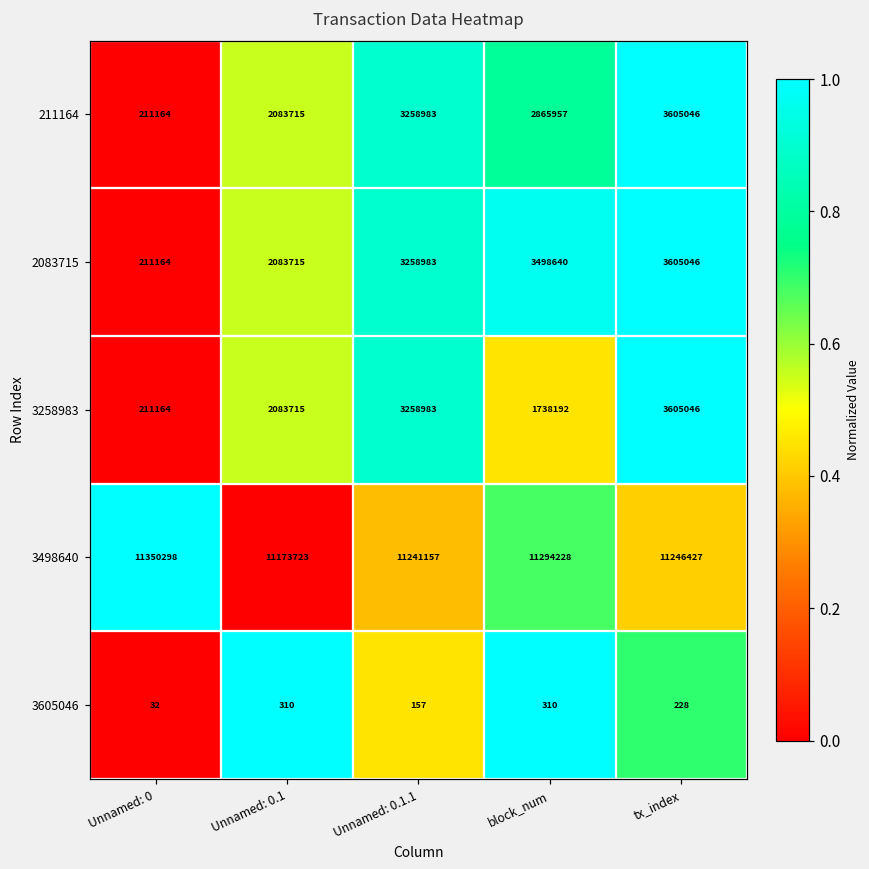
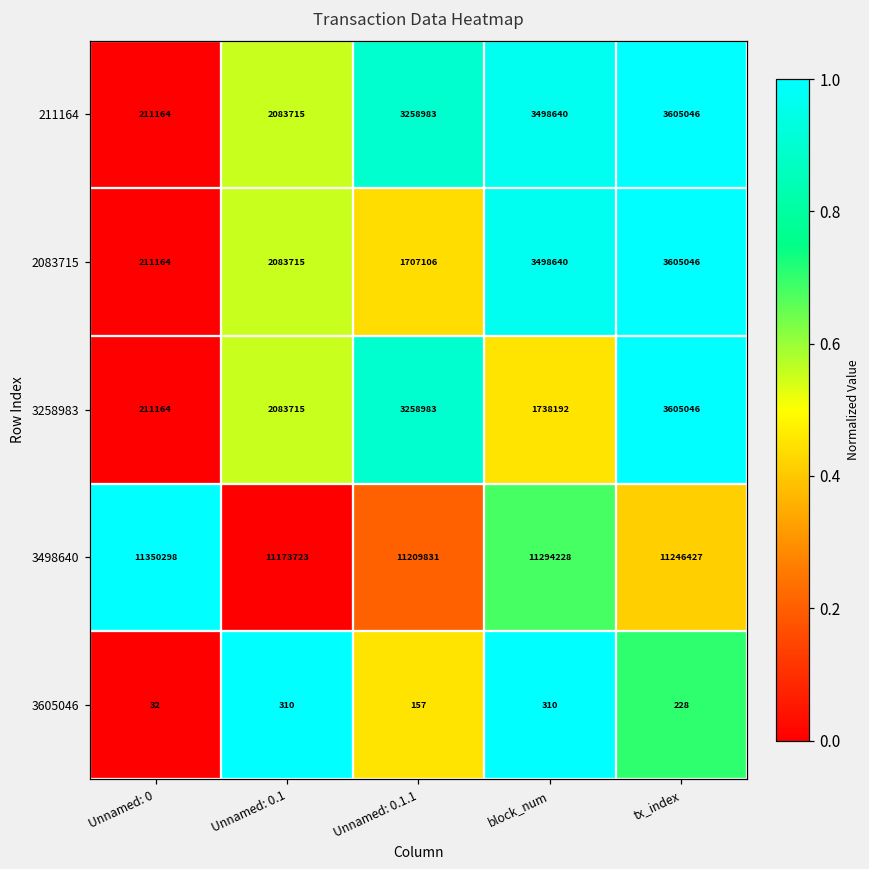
  {
    "211164": {
      "Unnamed: 0": 211164,
      "Unnamed: 0.1": 2083715,
      "Unnamed: 0.1.1": 3258983,
-     "block_num": 2865957,
+     "block_num": 3498640,
      "tx_index": 3605046
    },
    "2083715": {
      "Unnamed: 0": 211164,
      "Unnamed: 0.1": 2083715,
-     "Unnamed: 0.1.1": 3258983,
+     "Unnamed: 0.1.1": 1707106,
      "block_num": 3498640,
      "tx_index": 3605046
    },
    "3258983": {
      "Unnamed: 0": 211164,
      "Unnamed: 0.1": 2083715,
      "Unnamed: 0.1.1": 3258983,
      "block_num": 1738192,
      "tx_index": 3605046
    },
    "3498640": {
      "Unnamed: 0": 11350298,
      "Unnamed: 0.1": 11173723,
-     "Unnamed: 0.1.1": 11241157,
+     "Unnamed: 0.1.1": 11209831,
      "block_num": 11294228,
      "tx_index": 11246427
    },
    "3605046": {
      "Unnamed: 0": 32,
      "Unnamed: 0.1": 310,
      "Unnamed: 0.1.1": 157,
      "block_num": 310,
      "tx_index": 228
    }
  }
